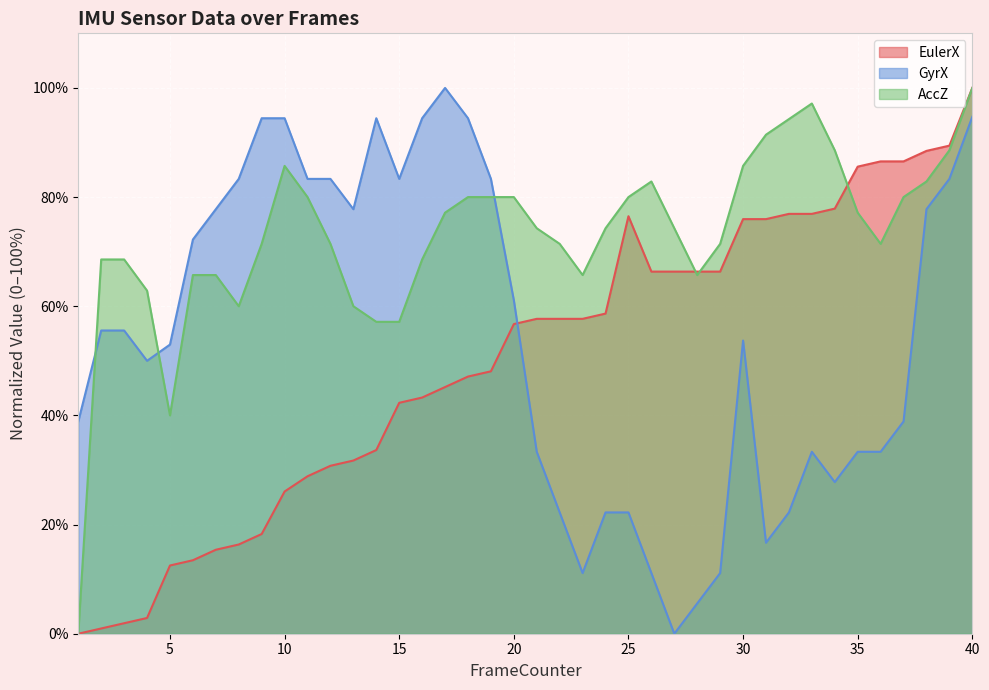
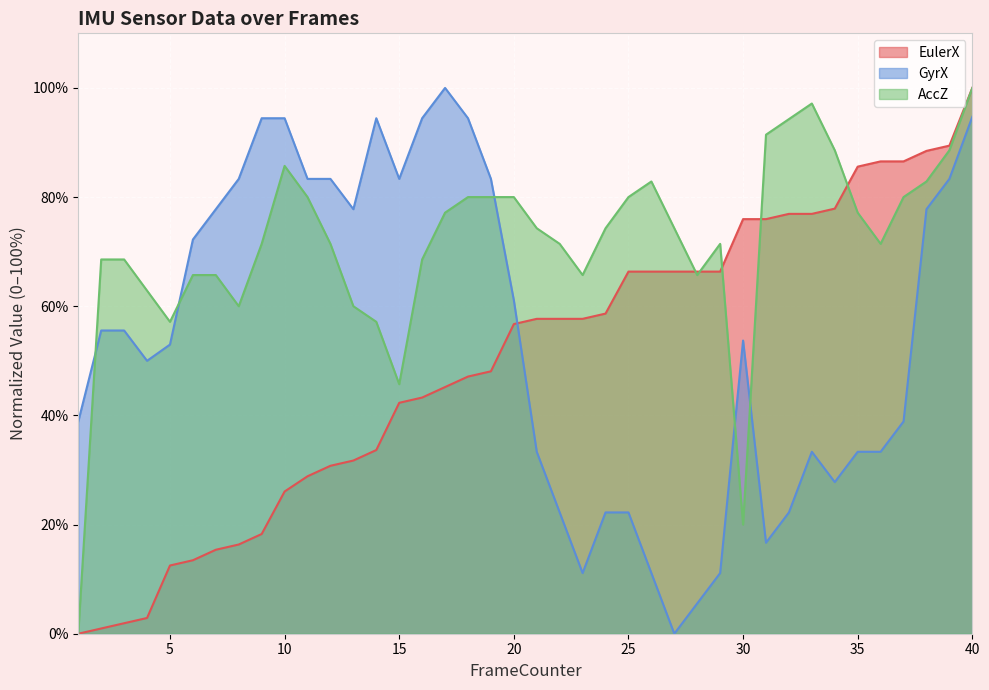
  {
    "EulerX": {
      "5": "12%",
      "10": "26%",
      "15": "42%",
      "20": "57%",
-     "25": "76%",
+     "25": "66%",
      "30": "76%",
      "35": "86%"
    },
    "GyrX": {
      "5": "53%",
      "10": "94%",
      "15": "83%",
      "20": "61%",
      "25": "22%",
      "30": "54%",
      "35": "33%",
      "40": "95%"
    },
    "AccZ": {
-     "5": "40%",
+     "5": "57%",
      "10": "86%",
-     "15": "57%",
+     "15": "46%",
      "20": "80%",
      "25": "80%",
-     "30": "86%",
+     "30": "20%",
      "35": "77%"
    }
  }
